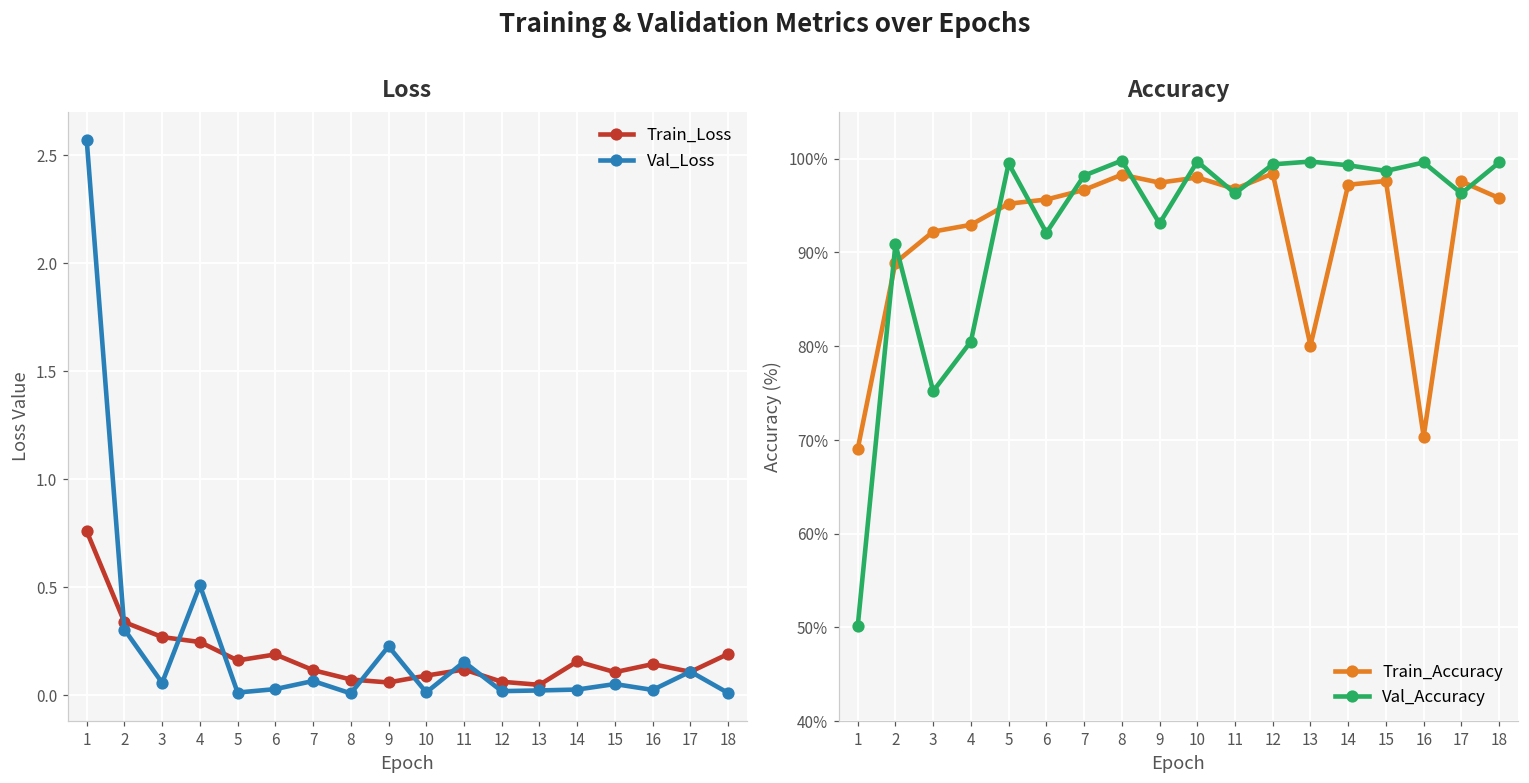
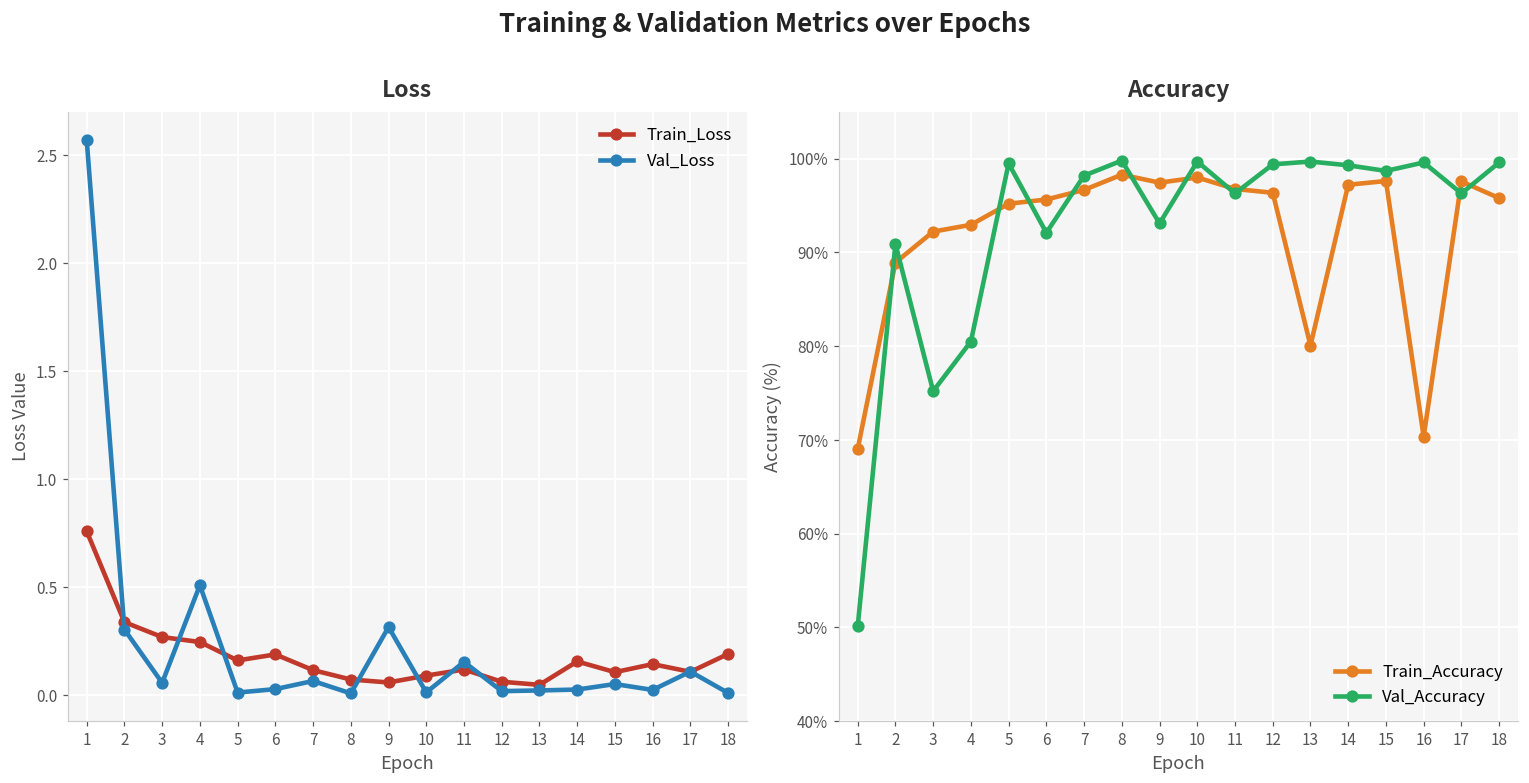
  {
    "Loss": {
      "Val_Loss": {
-       "9": "0.23"
+       "9": "0.31"
      }
    },
    "Accuracy": {
      "Train_Accuracy": {
-       "12": "98%"
+       "12": "96%"
      }
    }
  }
